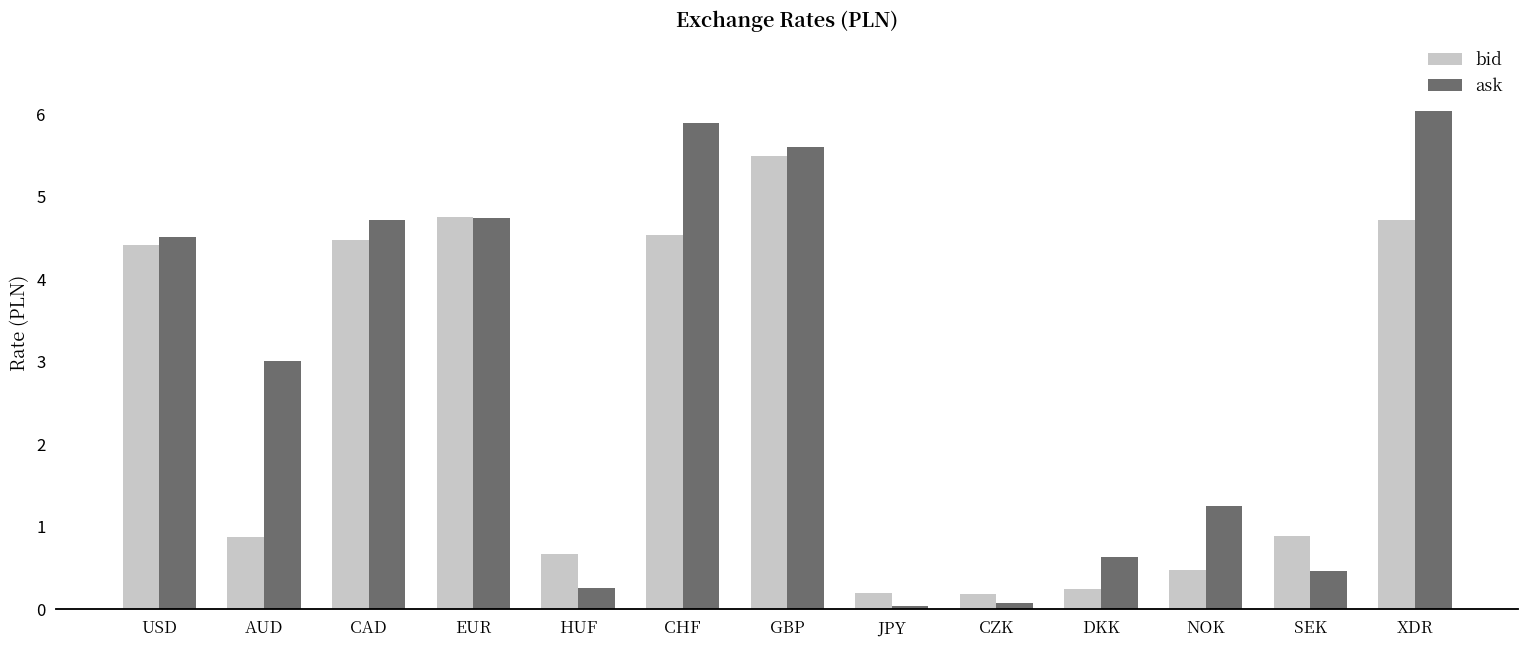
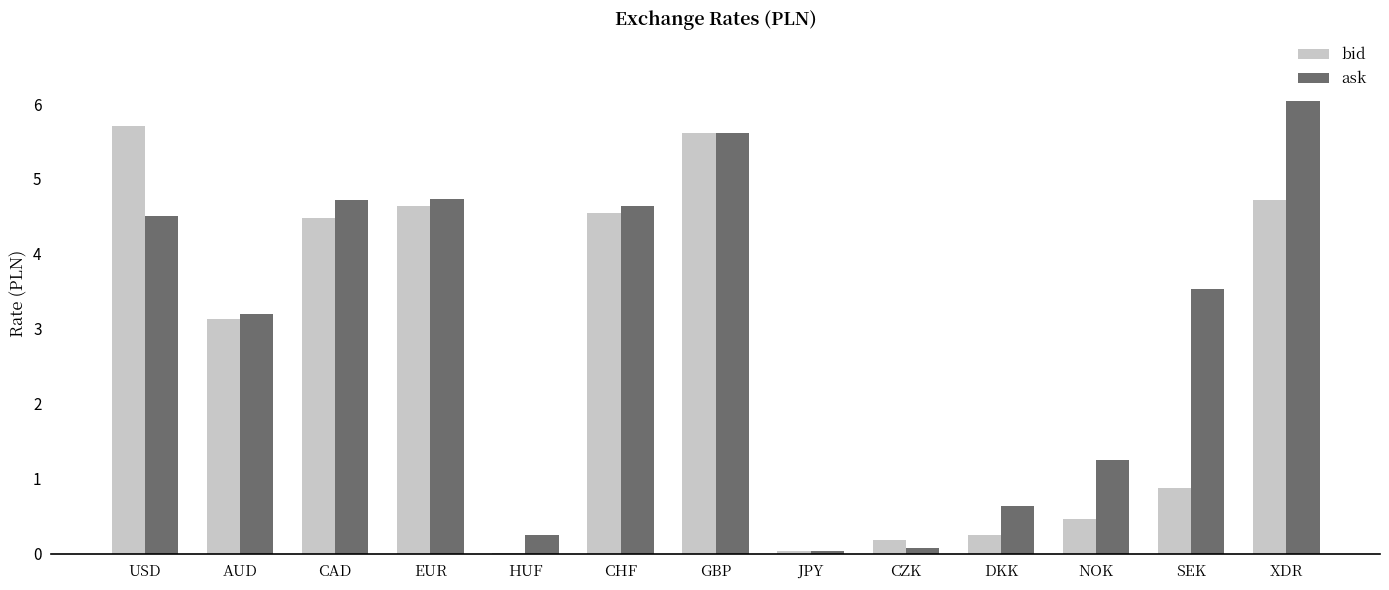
  {
    "bid": {
-     "USD": 4.4,
-     "AUD": 0.9,
+     "USD": 5.7,
+     "AUD": 3.1,
      "CAD": 4.5,
-     "EUR": 4.8,
-     "HUF": 0.7,
+     "EUR": 4.6,
+     "HUF": 0.0,
      "CHF": 4.5,
-     "GBP": 5.5,
-     "JPY": 0.2,
+     "GBP": 5.6,
+     "JPY": 0.0,
      "CZK": 0.2,
      "DKK": 0.2,
      "NOK": 0.5,
      "SEK": 0.9,
      "XDR": 4.7
    },
    "ask": {
      "USD": 4.5,
-     "AUD": 3.0,
+     "AUD": 3.2,
      "CAD": 4.7,
      "EUR": 4.7,
      "HUF": 0.3,
-     "CHF": 5.9,
+     "CHF": 4.6,
      "GBP": 5.6,
      "JPY": 0.0,
      "CZK": 0.1,
      "DKK": 0.6,
      "NOK": 1.3,
-     "SEK": 0.5,
+     "SEK": 3.5,
      "XDR": 6.0
    }
  }
